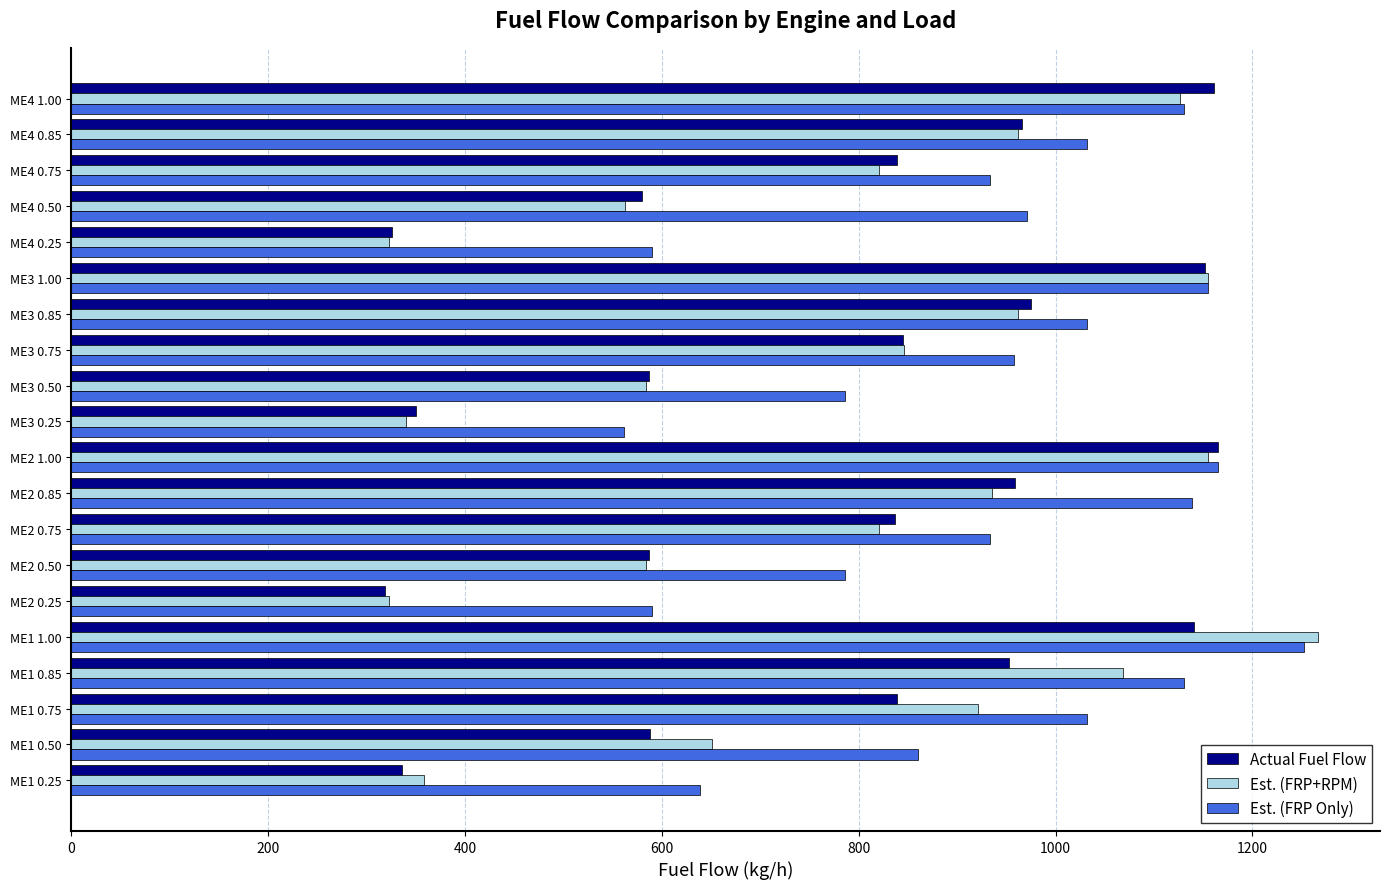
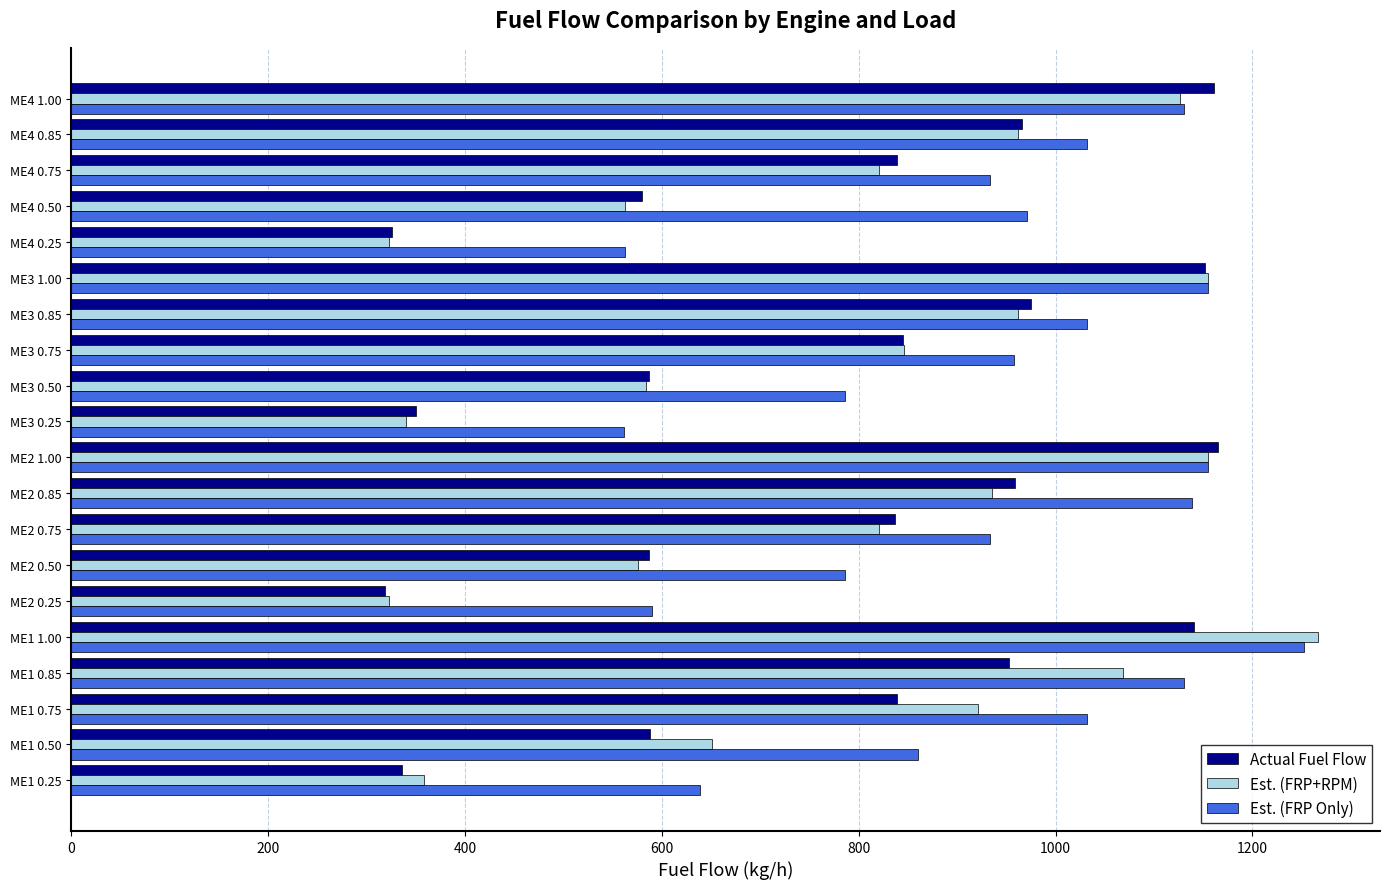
  {
    "Actual Fuel Flow": {
      "ME4 1.00": 1160,
      "ME4 0.85": 970,
      "ME4 0.75": 840,
      "ME4 0.50": 580,
      "ME4 0.25": 330,
      "ME3 1.00": 1150,
      "ME3 0.85": 980,
      "ME3 0.75": 840,
      "ME3 0.50": 590,
      "ME3 0.25": 350,
      "ME2 1.00": 1170,
      "ME2 0.85": 960,
      "ME2 0.75": 840,
      "ME2 0.50": 590,
      "ME2 0.25": 320,
      "ME1 1.00": 1140,
      "ME1 0.85": 950,
      "ME1 0.75": 840,
      "ME1 0.50": 590,
      "ME1 0.25": 340
    },
    "Est. (FRP+RPM)": {
      "ME4 1.00": 1130,
      "ME4 0.85": 960,
      "ME4 0.75": 820,
      "ME4 0.50": 560,
      "ME4 0.25": 320,
      "ME3 1.00": 1150,
      "ME3 0.85": 960,
      "ME3 0.75": 850,
      "ME3 0.50": 580,
      "ME3 0.25": 340,
      "ME2 1.00": 1150,
      "ME2 0.85": 940,
      "ME2 0.75": 820,
-     "ME2 0.50": 584,
+     "ME2 0.50": 576,
      "ME2 0.25": 320,
      "ME1 1.00": 1270,
      "ME1 0.85": 1070,
      "ME1 0.75": 920,
      "ME1 0.50": 650,
      "ME1 0.25": 360
    },
    "Est. (FRP Only)": {
      "ME4 1.00": 1130,
      "ME4 0.85": 1030,
      "ME4 0.75": 930,
      "ME4 0.50": 970,
-     "ME4 0.25": 590,
+     "ME4 0.25": 560,
      "ME3 1.00": 1150,
      "ME3 0.85": 1030,
      "ME3 0.75": 960,
      "ME3 0.50": 790,
      "ME3 0.25": 560,
-     "ME2 1.00": 1160,
+     "ME2 1.00": 1150,
      "ME2 0.85": 1140,
      "ME2 0.75": 930,
      "ME2 0.50": 790,
      "ME2 0.25": 590,
      "ME1 1.00": 1250,
      "ME1 0.85": 1130,
      "ME1 0.75": 1030,
      "ME1 0.50": 860,
      "ME1 0.25": 640
    }
  }
